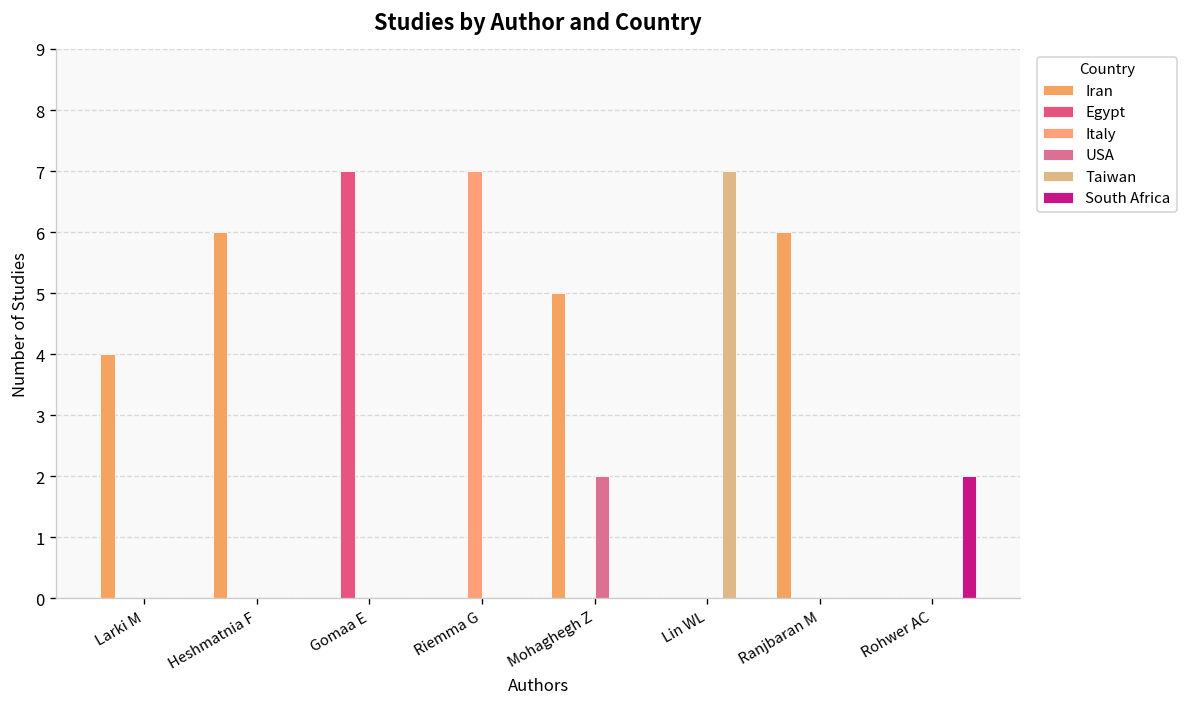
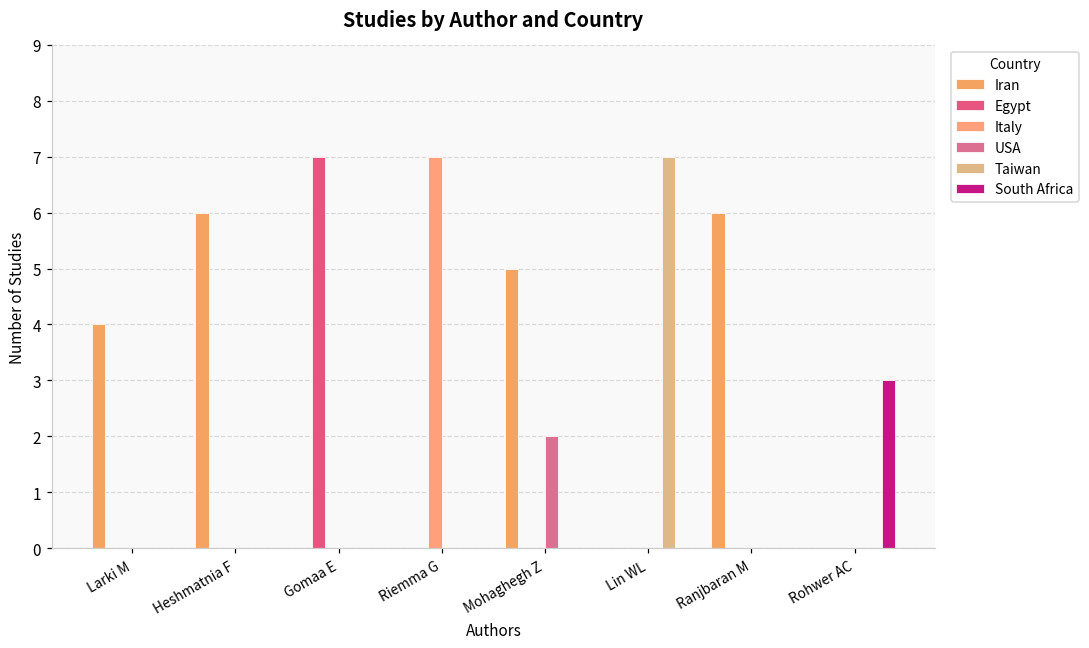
  {
    "South Africa": {
      "Larki M": 0,
      "Heshmatnia F": 0,
      "Gomaa E": 0,
      "Riemma G": 0,
      "Mohaghegh Z": 0,
      "Lin WL": 0,
      "Ranjbaran M": 0,
-     "Rohwer AC": 2
+     "Rohwer AC": 3
    }
  }
